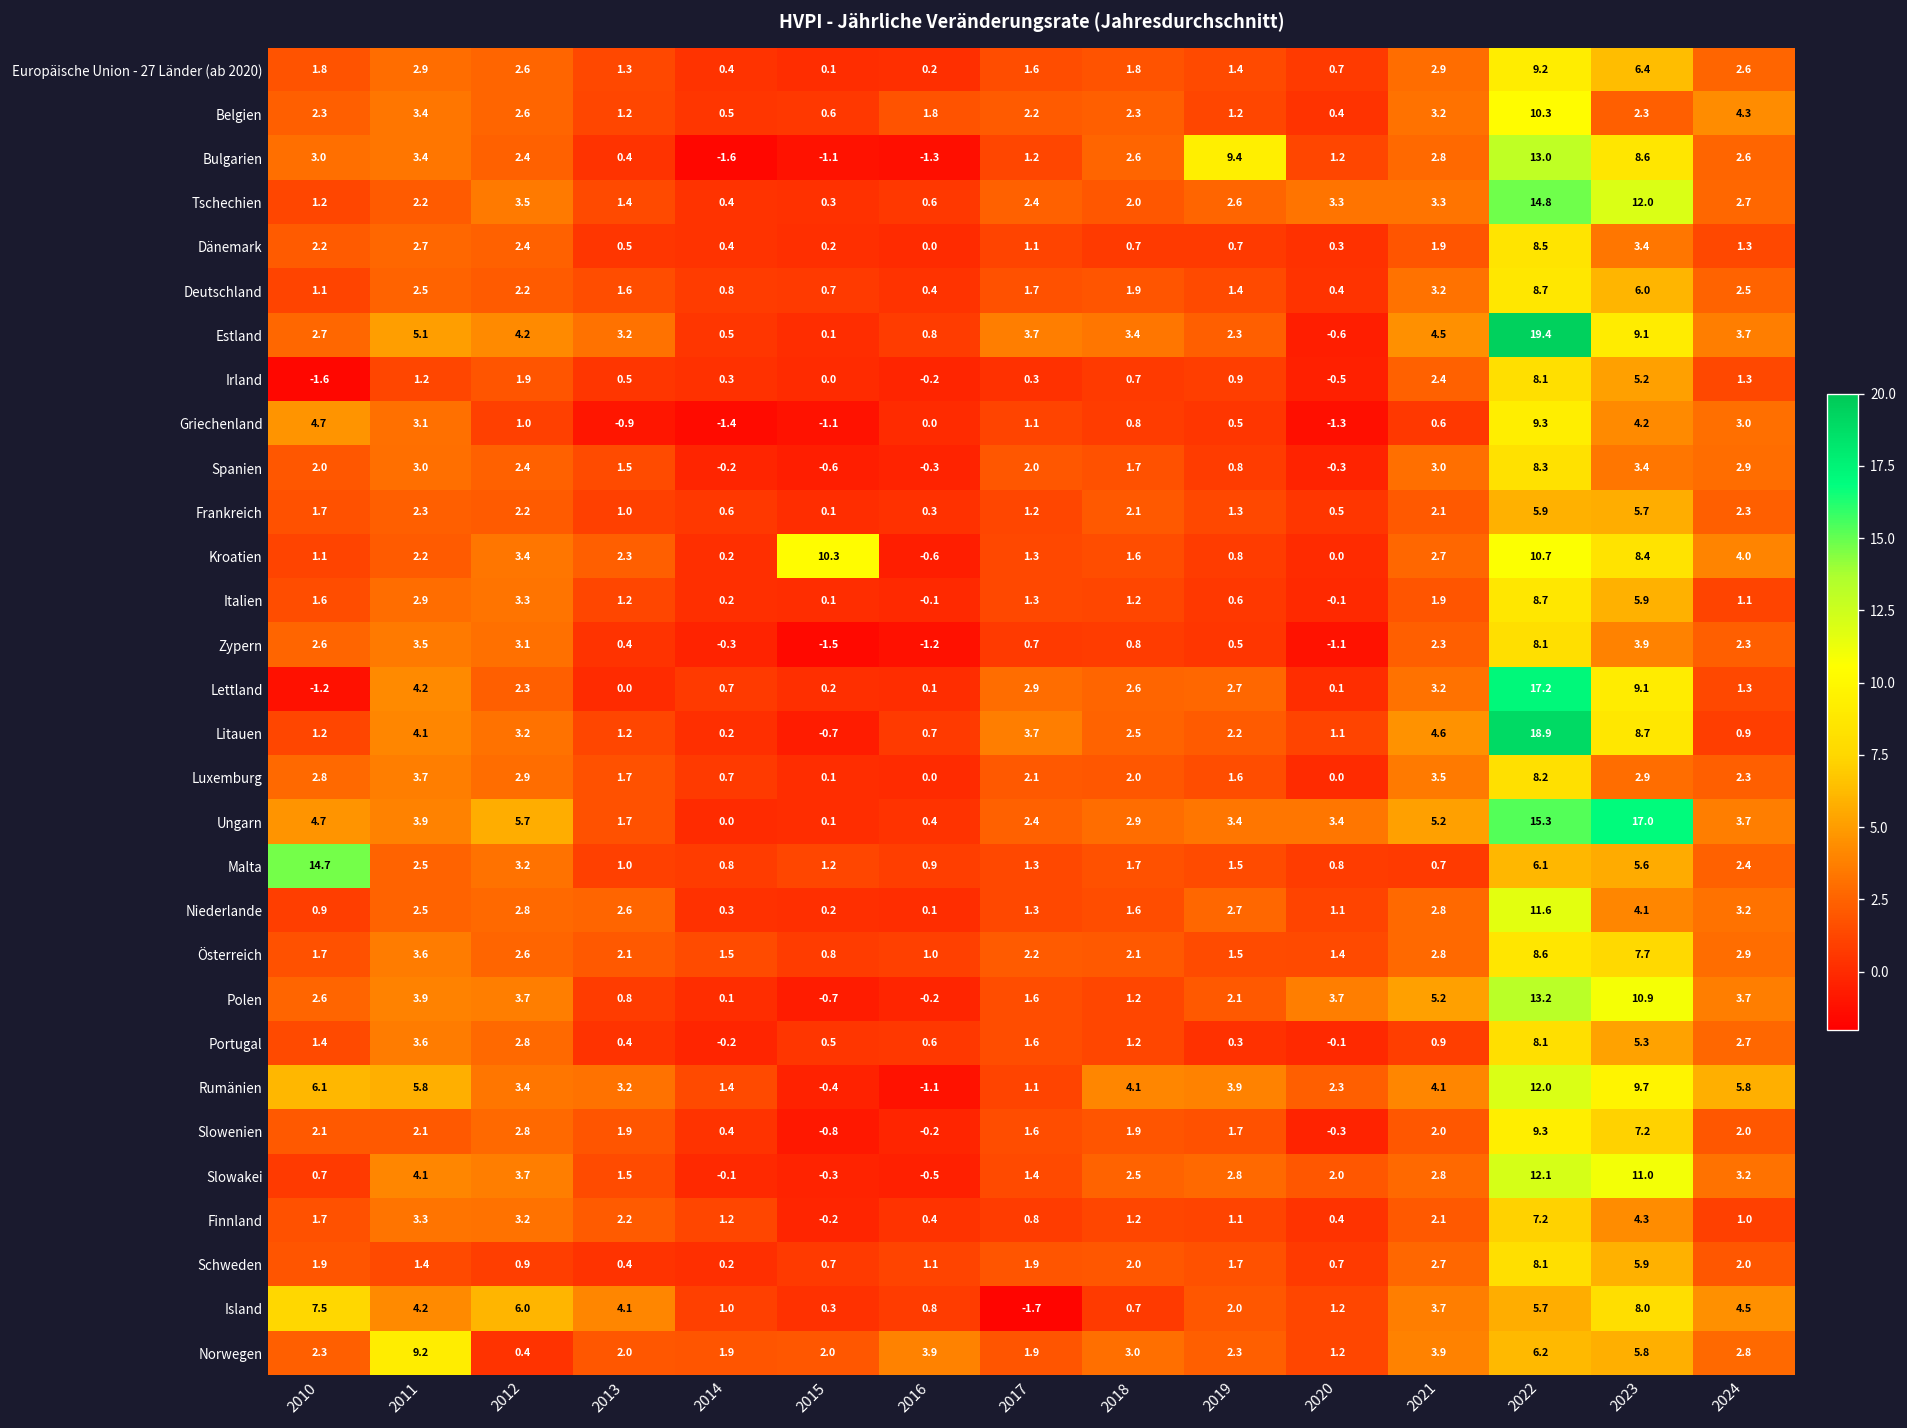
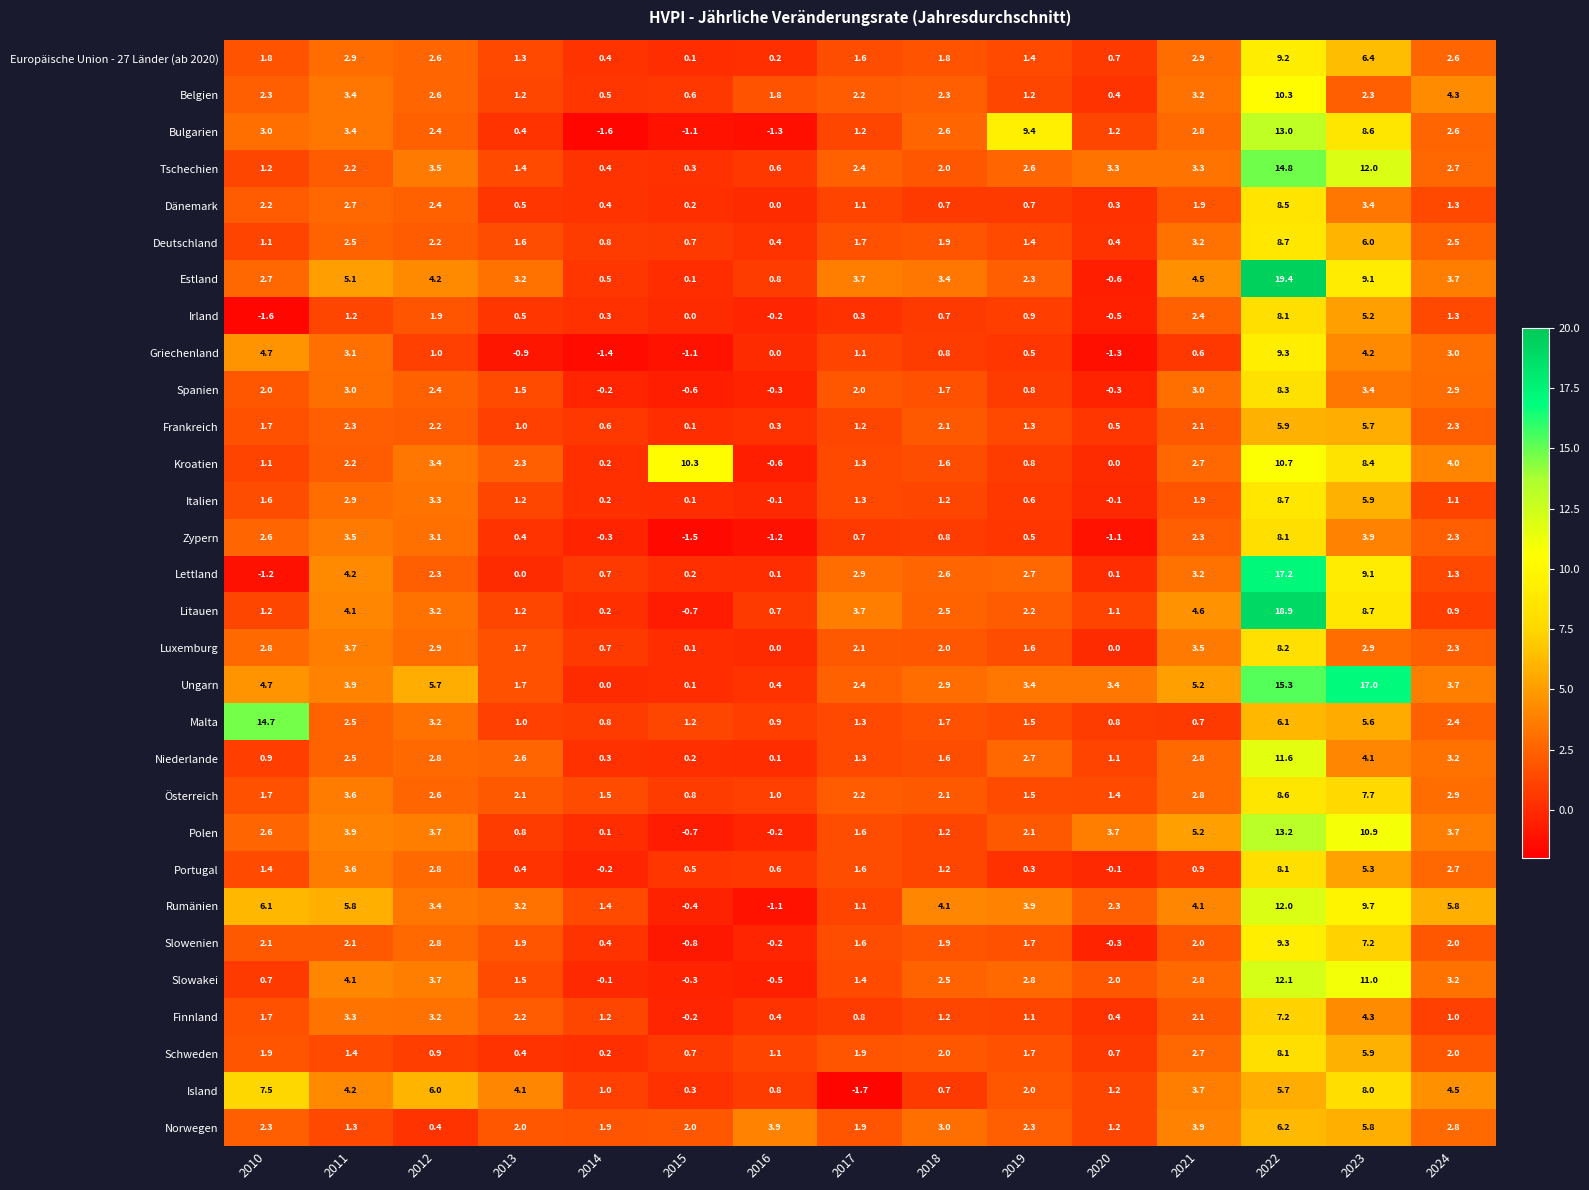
  {
    "Norwegen": {
      "2010": 2.3,
-     "2011": 9.2,
+     "2011": 1.3,
      "2012": 0.4,
      "2013": 2.0,
      "2014": 1.9,
      "2015": 2.0,
      "2016": 3.9,
      "2017": 1.9,
      "2018": 3.0,
      "2019": 2.3,
      "2020": 1.2,
      "2021": 3.9,
      "2022": 6.2,
      "2023": 5.8,
      "2024": 2.8
    }
  }
